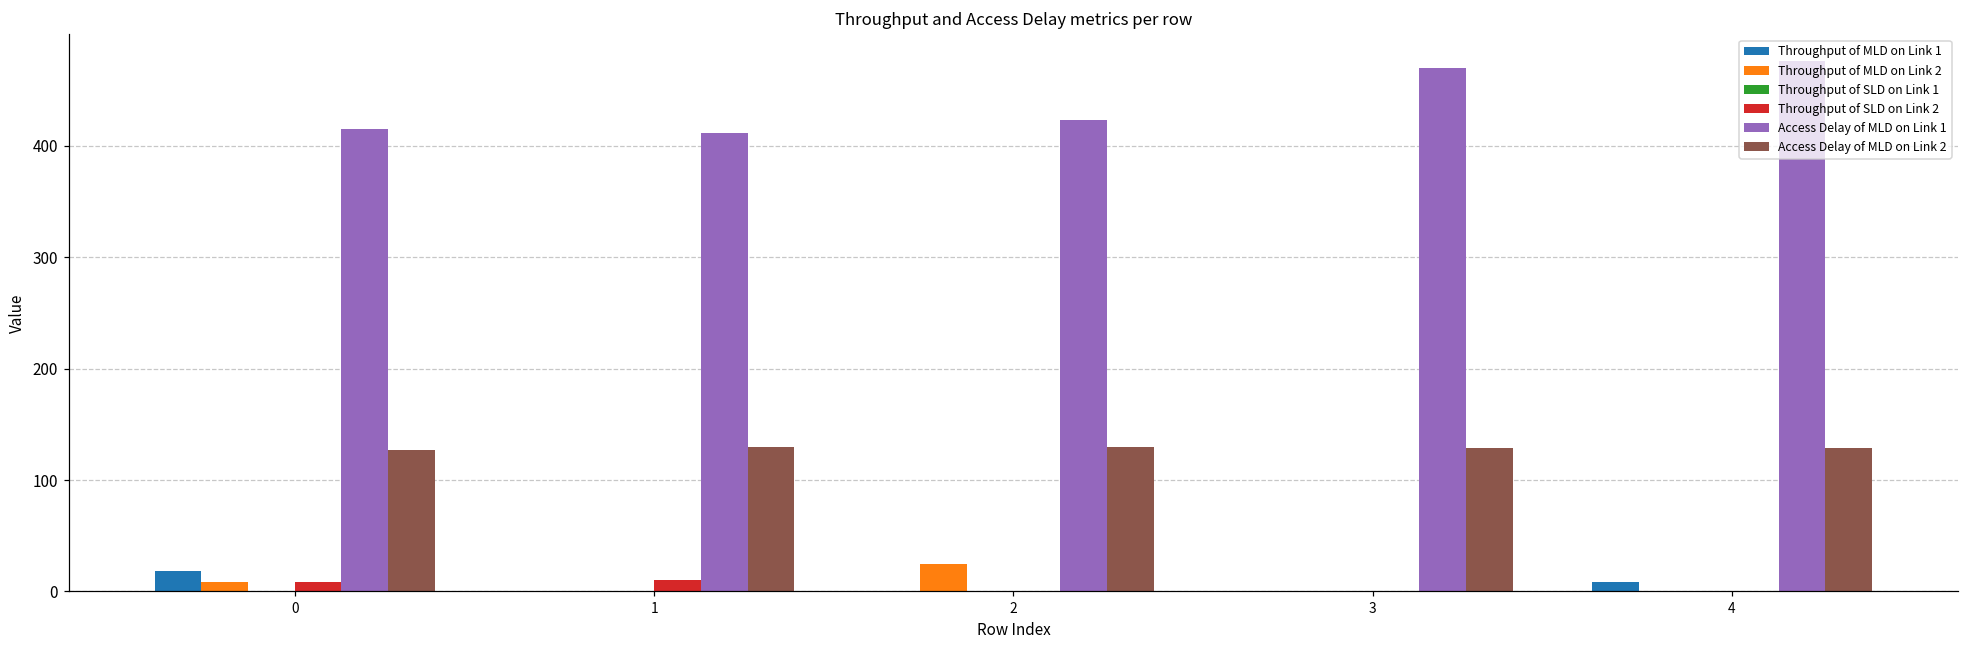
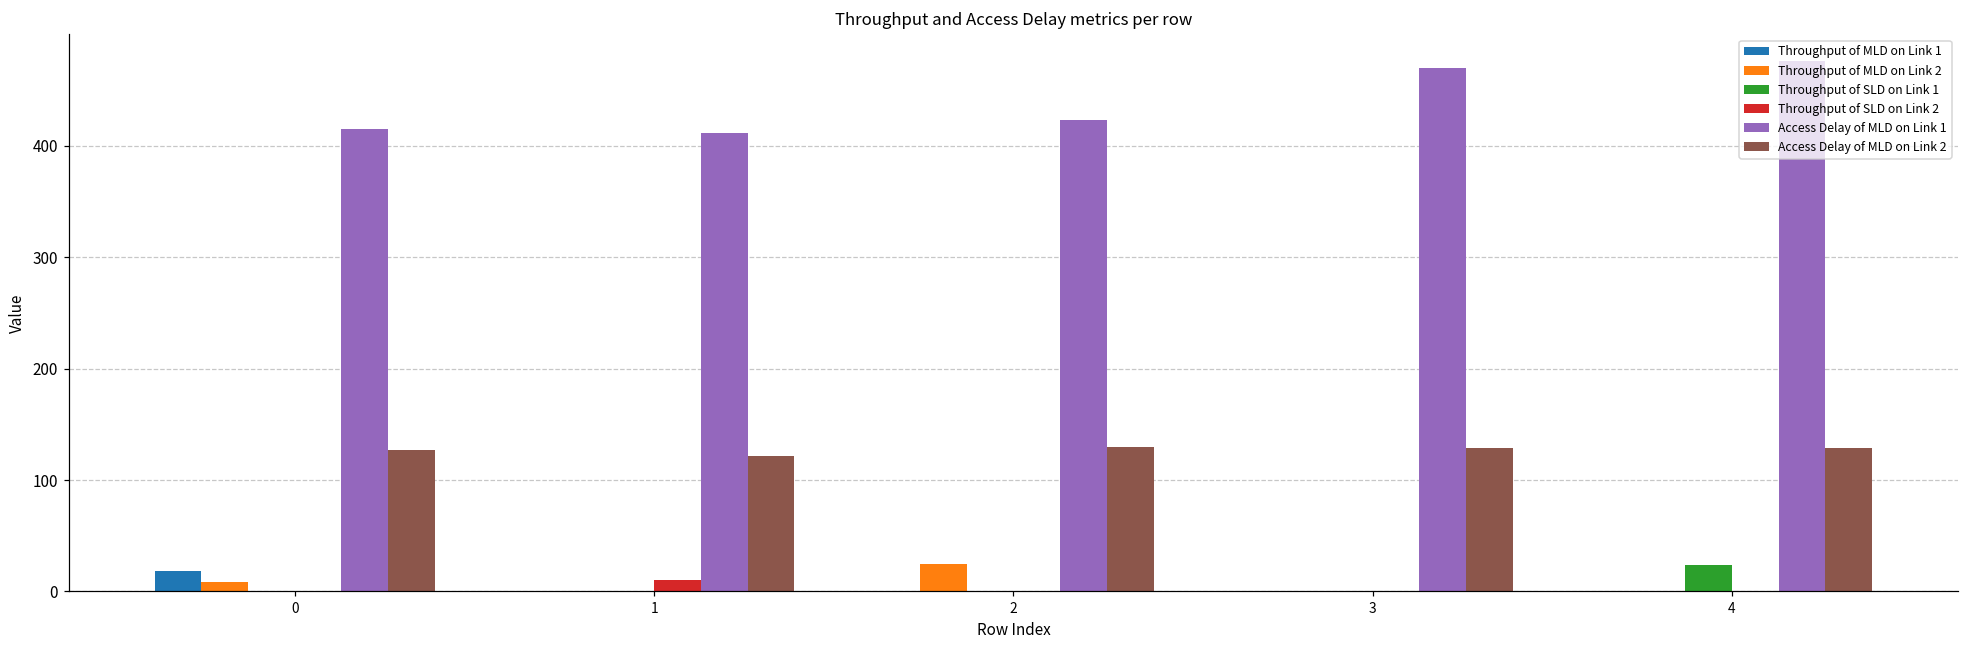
  {
    "Throughput of MLD on Link 1": {
      "0": 18,
-     "4": 9
+     "4": 0
    },
    "Throughput of MLD on Link 2": {
      "0": 8,
      "2": 25
    },
    "Throughput of SLD on Link 1": {
-     "4": 0
+     "4": 24
    },
    "Throughput of SLD on Link 2": {
-     "0": 9,
+     "0": 0,
      "1": 10
    },
    "Access Delay of MLD on Link 1": {
      "0": 415,
      "1": 411,
      "2": 423,
      "3": 469
    },
    "Access Delay of MLD on Link 2": {
      "0": 127,
-     "1": 130,
+     "1": 121,
      "2": 130,
      "3": 128,
      "4": 129
    }
  }
